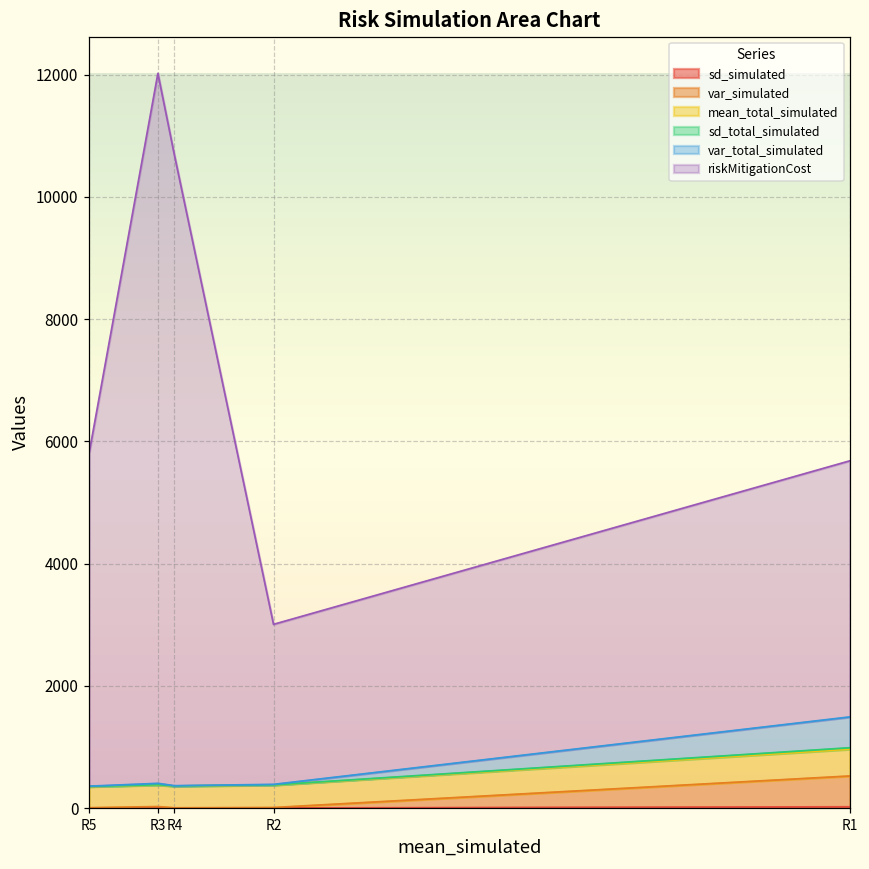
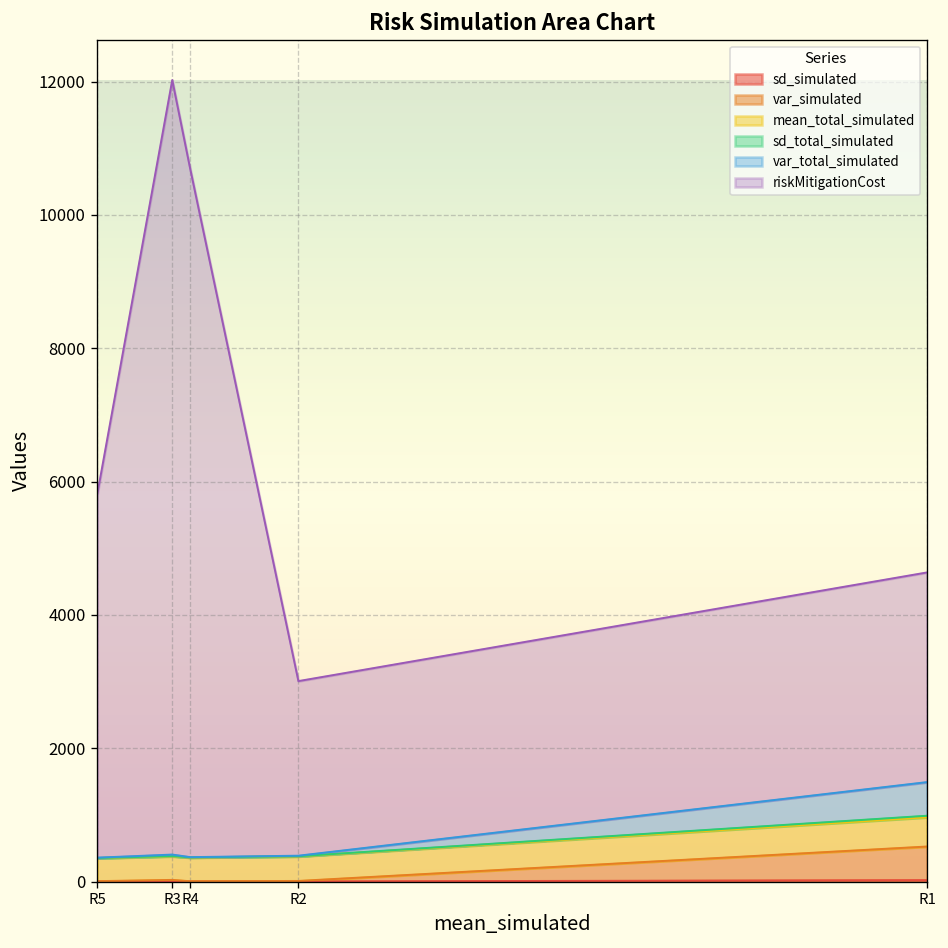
  {
    "var_total_simulated": {
      "R1": 500
    },
    "riskMitigationCost": {
      "R5": 5400,
      "R3": 11600,
      "R4": 10300,
      "R2": 2600,
-     "R1": 4200
+     "R1": 3100
    }
  }
